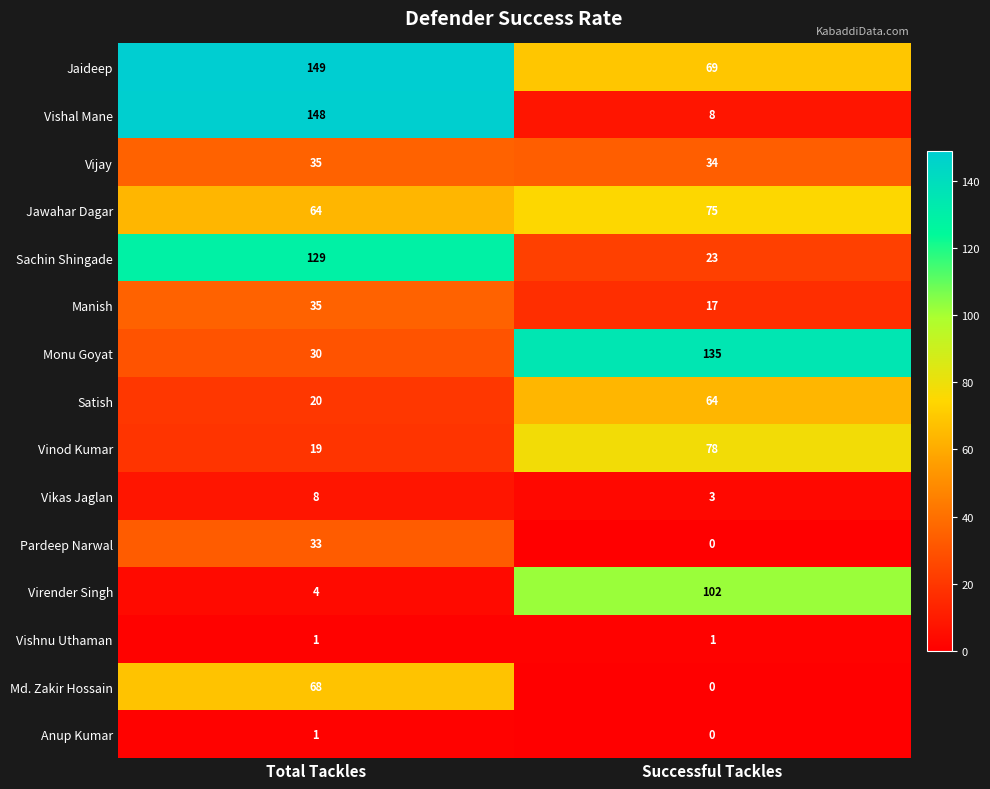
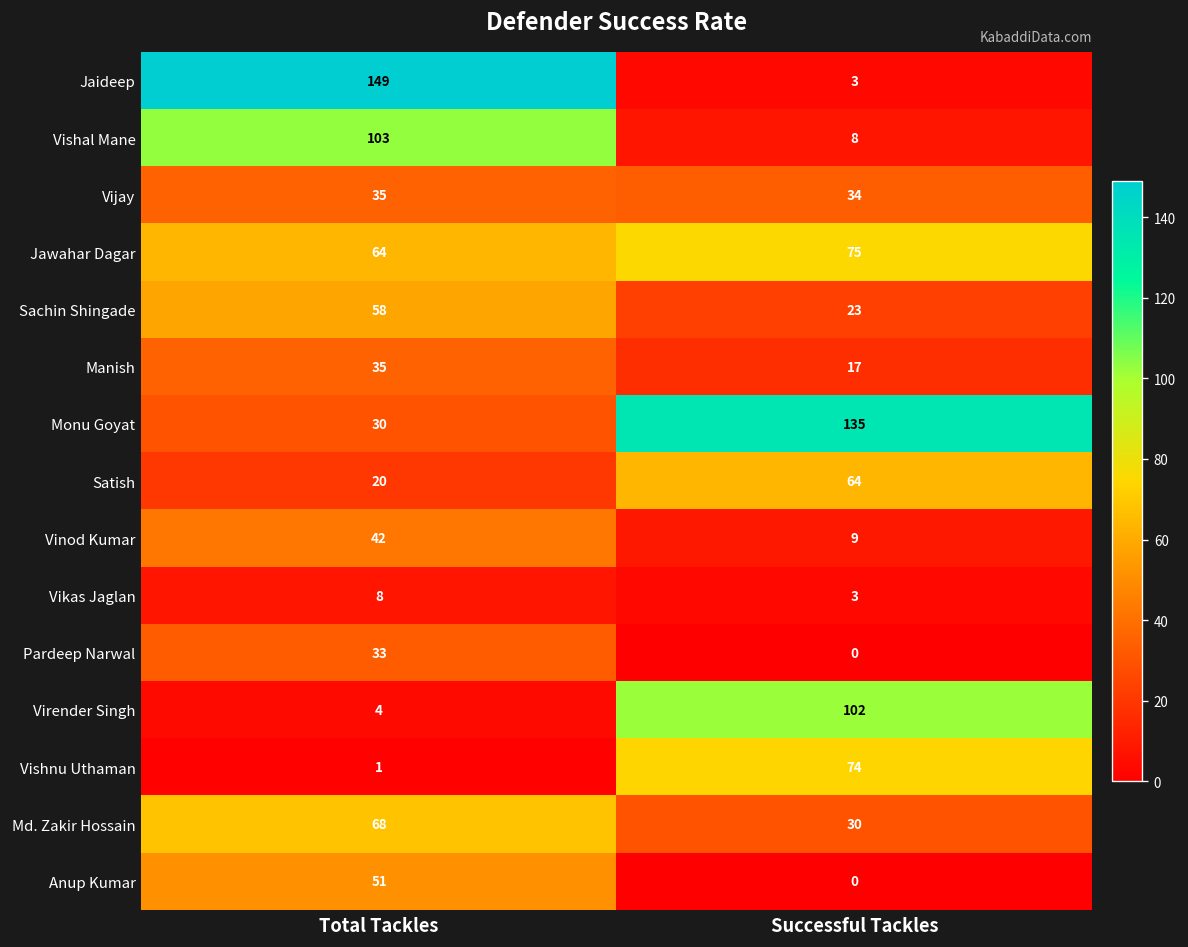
  {
    "Jaideep": {
      "Total Tackles": 149,
-     "Successful Tackles": 69
+     "Successful Tackles": 3
    },
    "Vishal Mane": {
-     "Total Tackles": 148,
+     "Total Tackles": 103,
      "Successful Tackles": 8
    },
    "Vijay": {
      "Total Tackles": 35,
      "Successful Tackles": 34
    },
    "Jawahar Dagar": {
      "Total Tackles": 64,
      "Successful Tackles": 75
    },
    "Sachin Shingade": {
-     "Total Tackles": 129,
+     "Total Tackles": 58,
      "Successful Tackles": 23
    },
    "Manish": {
      "Total Tackles": 35,
      "Successful Tackles": 17
    },
    "Monu Goyat": {
      "Total Tackles": 30,
      "Successful Tackles": 135
    },
    "Satish": {
      "Total Tackles": 20,
      "Successful Tackles": 64
    },
    "Vinod Kumar": {
-     "Total Tackles": 19,
-     "Successful Tackles": 78
+     "Total Tackles": 42,
+     "Successful Tackles": 9
    },
    "Vikas Jaglan": {
      "Total Tackles": 8,
      "Successful Tackles": 3
    },
    "Pardeep Narwal": {
      "Total Tackles": 33,
      "Successful Tackles": 0
    },
    "Virender Singh": {
      "Total Tackles": 4,
      "Successful Tackles": 102
    },
    "Vishnu Uthaman": {
      "Total Tackles": 1,
-     "Successful Tackles": 1
+     "Successful Tackles": 74
    },
    "Md. Zakir Hossain": {
      "Total Tackles": 68,
-     "Successful Tackles": 0
+     "Successful Tackles": 30
    },
    "Anup Kumar": {
-     "Total Tackles": 1,
+     "Total Tackles": 51,
      "Successful Tackles": 0
    }
  }
